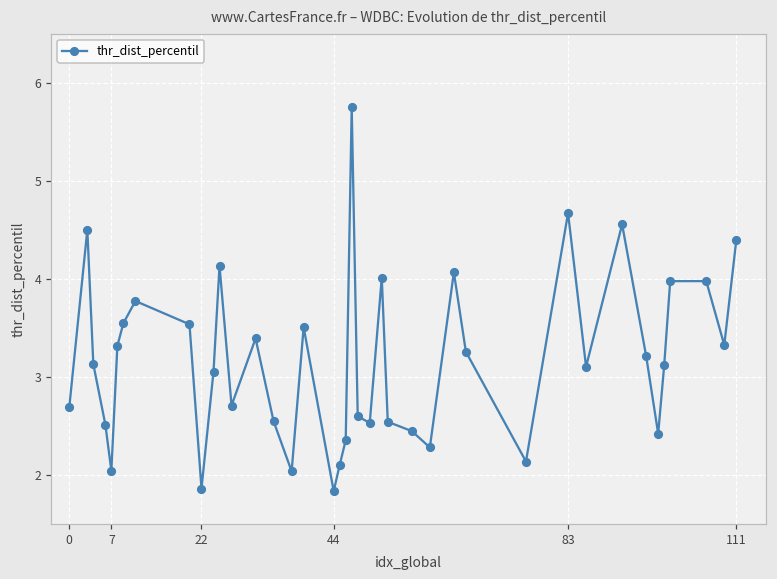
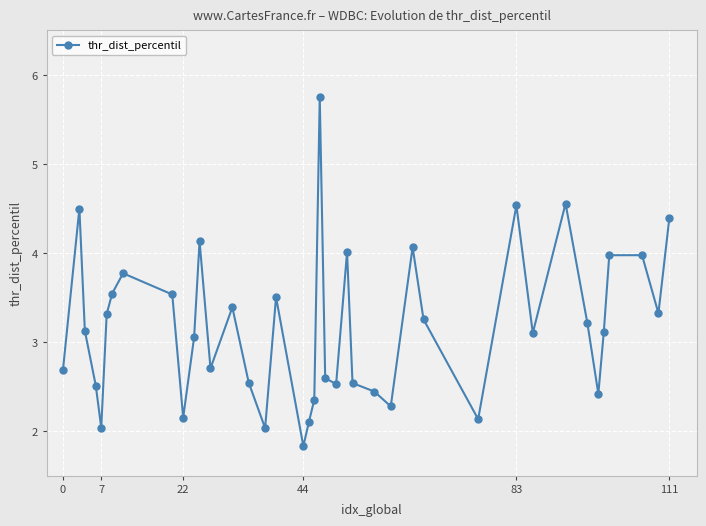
  {
    "0": 2.7,
    "7": 2.0,
-   "22": 1.9,
+   "22": 2.2,
    "44": 1.8,
-   "83": 4.7,
+   "83": 4.5,
    "111": 4.4
  }
